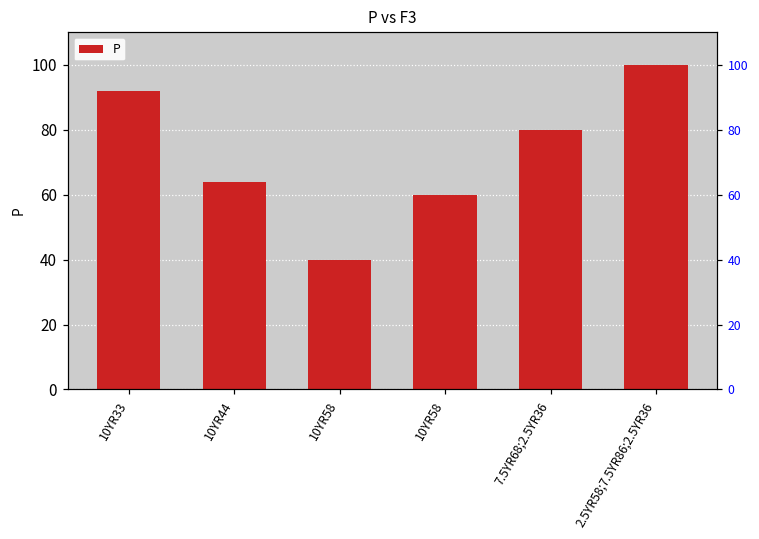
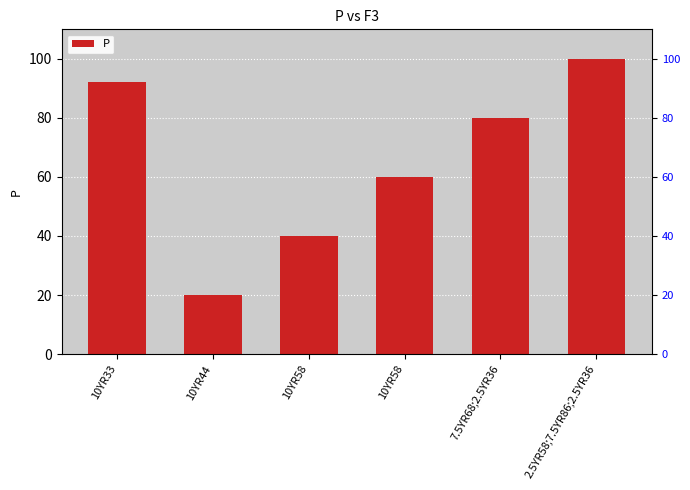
  {
    "10YR33": 92,
-   "10YR44": 64,
+   "10YR44": 20,
    "7.5YR68;2.5YR36": 80,
    "2.5YR58;7.5YR86;2.5YR36": 100
  }
